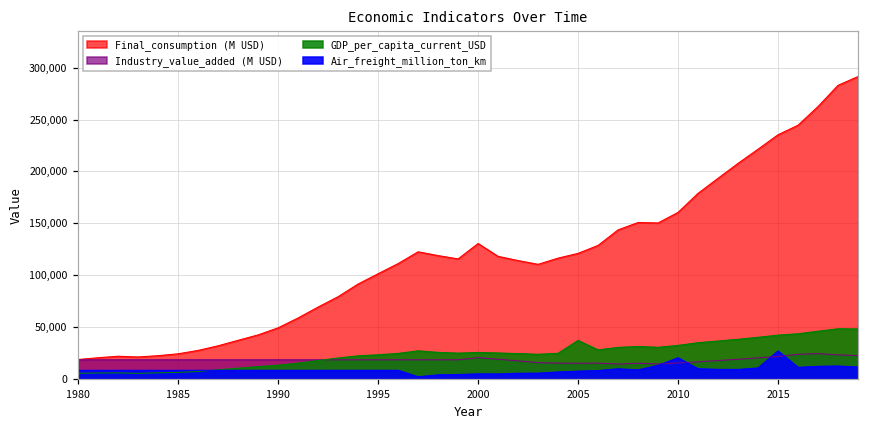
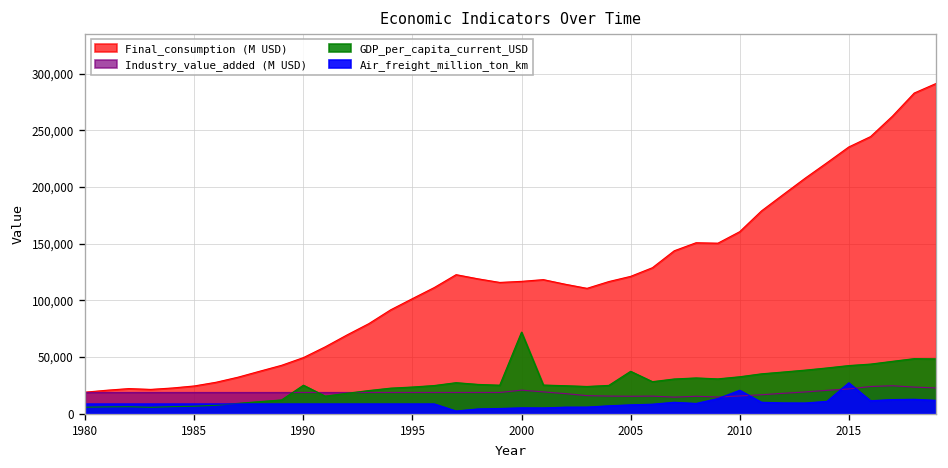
  {
    "Final_consumption (M USD)": {
      "1985": "20,000",
      "1990": "50,000",
      "1995": "100,000",
-     "2000": "130,000",
+     "2000": "120,000",
      "2005": "120,000",
      "2010": "160,000",
      "2015": "240,000"
    },
    "Industry_value_added (M USD)": {
      "1985": "20,000",
      "1990": "20,000",
      "1995": "20,000",
      "2000": "20,000",
      "2005": "20,000",
      "2010": "20,000",
      "2015": "20,000"
    },
    "GDP_per_capita_current_USD": {
      "1980": "10,000",
-     "1990": "10,000",
+     "1990": "30,000",
      "1995": "20,000",
-     "2000": "30,000",
+     "2000": "70,000",
      "2005": "40,000",
      "2010": "30,000",
      "2015": "40,000"
    },
    "Air_freight_million_ton_km": {
      "1980": "10,000",
      "1990": "10,000",
      "1995": "10,000",
      "2000": "10,000",
      "2005": "10,000",
      "2010": "20,000",
      "2015": "30,000"
    }
  }
